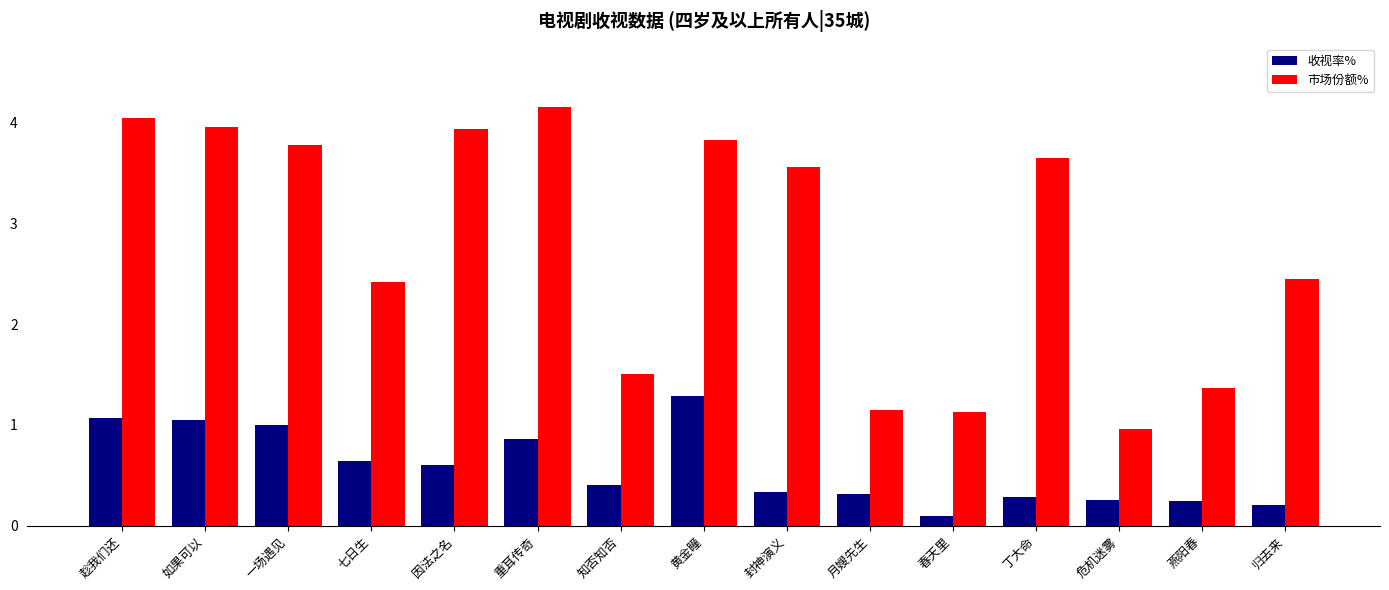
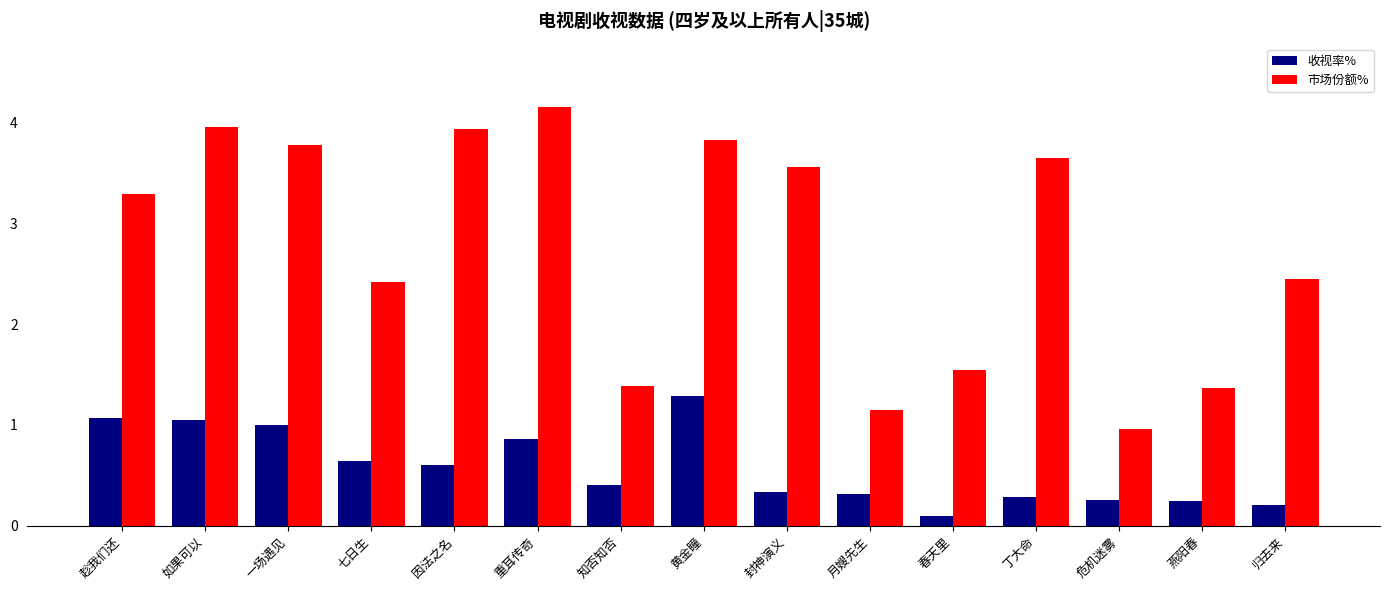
  {
    "收视率%": {
      "趁我们还": 1.07,
      "如果可以": 1.05,
      "一场遇见": 1.00,
      "七日生": 0.64,
      "因法之名": 0.60,
      "重耳传奇": 0.86,
      "知否知否": 0.40,
      "黄金瞳": 1.29,
      "封神演义": 0.33,
      "月嫂先生": 0.31,
      "春天里": 0.10,
      "丁大命": 0.29,
      "危机迷雾": 0.26,
      "燕阳春": 0.25,
      "归去来": 0.21
    },
    "市场份额%": {
-     "趁我们还": 4.05,
+     "趁我们还": 3.29,
      "如果可以": 3.96,
      "一场遇见": 3.78,
      "七日生": 2.42,
      "因法之名": 3.94,
      "重耳传奇": 4.16,
-     "知否知否": 1.51,
+     "知否知否": 1.39,
      "黄金瞳": 3.83,
      "封神演义": 3.56,
      "月嫂先生": 1.15,
-     "春天里": 1.13,
+     "春天里": 1.55,
      "丁大命": 3.65,
      "危机迷雾": 0.96,
      "燕阳春": 1.37,
      "归去来": 2.45
    }
  }
